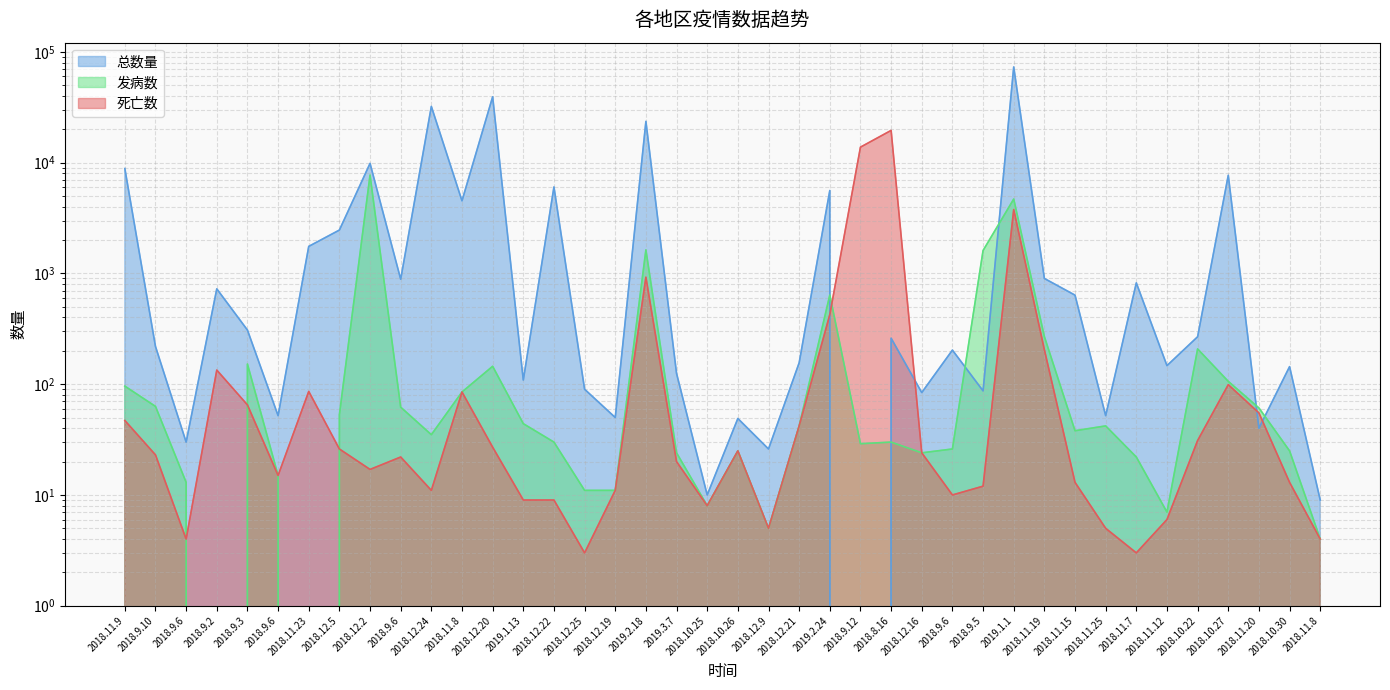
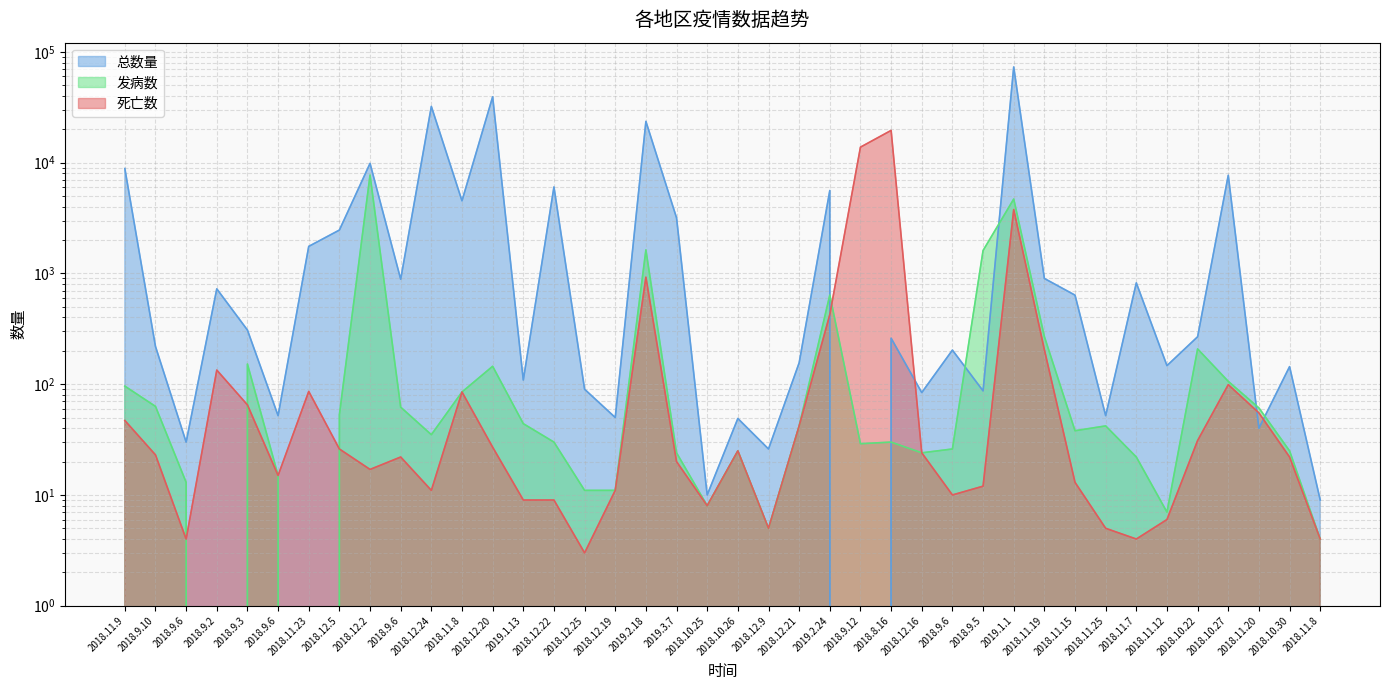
  {
    "总数量": {
      "2018.11.9": 9000,
      "2018.9.10": 220,
      "2018.9.2": 700,
      "2018.9.3": 310,
      "2018.11.23": 1800,
      "2018.12.5": 2500,
      "2018.12.2": 10000,
      "2018.12.24": 32000,
      "2018.12.20": 39000,
      "2019.1.13": 110,
      "2018.12.22": 6000,
      "2018.12.25": 90,
      "2018.12.19": 50,
      "2019.2.18": 24000,
-     "2019.3.7": 130,
+     "2019.3.7": 3200,
      "2018.10.25": 10,
      "2018.10.26": 50,
      "2018.12.9": 26,
      "2018.12.21": 160,
      "2019.2.24": 6000,
      "2018.8.16": 260,
      "2018.12.16": 80,
      "2018.9.5": 90,
      "2019.1.1": 70000,
      "2018.11.19": 900,
      "2018.11.15": 600,
      "2018.11.25": 50,
      "2018.11.7": 800,
      "2018.11.12": 150,
      "2018.10.22": 270,
      "2018.10.27": 8000,
      "2018.11.20": 40,
      "2018.10.30": 140
    },
    "发病数": {
      "2018.11.9": 100,
      "2018.9.10": 60,
      "2018.9.3": 150,
      "2018.12.5": 50,
      "2018.12.2": 8000,
      "2018.12.24": 35,
      "2018.12.20": 150,
      "2019.1.13": 44,
      "2018.12.22": 30,
      "2018.12.25": 11,
      "2019.2.18": 1600,
      "2019.3.7": 24,
      "2019.2.24": 600,
      "2018.9.12": 29,
      "2018.8.16": 30,
      "2018.9.5": 1600,
      "2019.1.1": 4700,
      "2018.11.19": 270,
      "2018.11.15": 38,
      "2018.11.25": 42,
      "2018.11.7": 22,
      "2018.11.12": 7,
      "2018.10.22": 210,
      "2018.10.27": 110,
      "2018.11.20": 60,
      "2018.10.30": 25
    },
    "死亡数": {
      "2018.11.9": 47,
      "2018.9.10": 23,
      "2018.9.2": 130,
      "2018.9.3": 70,
      "2018.11.23": 90,
      "2018.12.5": 26,
      "2018.12.2": 17,
      "2018.12.24": 11,
      "2018.12.20": 27,
      "2019.1.13": 9,
      "2018.12.22": 9,
      "2018.12.25": 3,
      "2019.2.18": 900,
      "2019.3.7": 20,
      "2019.2.24": 430,
      "2018.9.12": 14000,
      "2018.8.16": 20000,
      "2018.9.5": 12,
      "2019.1.1": 3800,
      "2018.11.19": 210,
      "2018.11.15": 13,
      "2018.11.25": 5,
-     "2018.11.7": 3,
+     "2018.11.7": 4,
      "2018.11.12": 6,
      "2018.10.22": 31,
      "2018.10.27": 100,
      "2018.11.20": 60,
-     "2018.10.30": 13
+     "2018.10.30": 22
    }
  }
